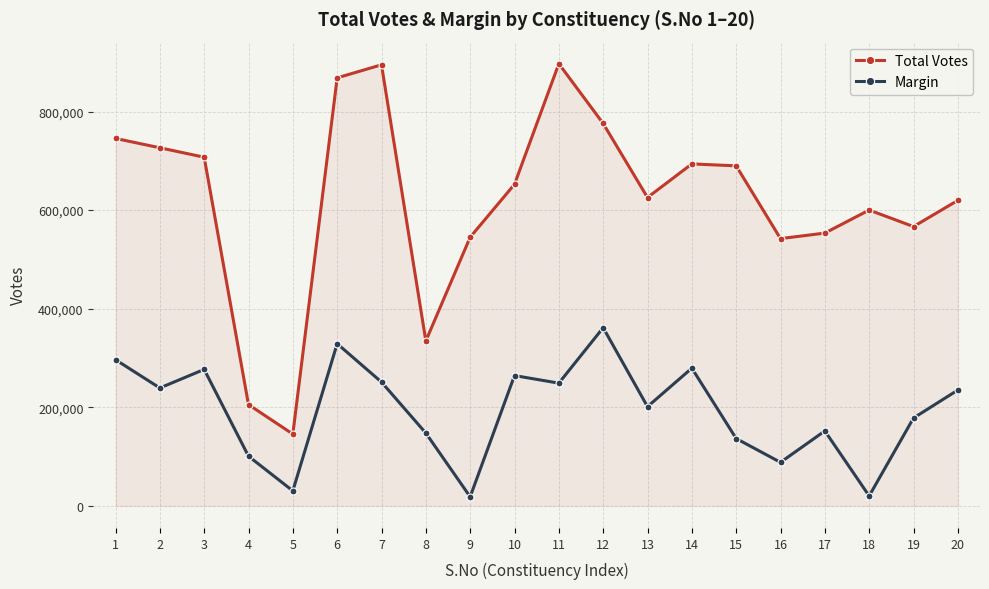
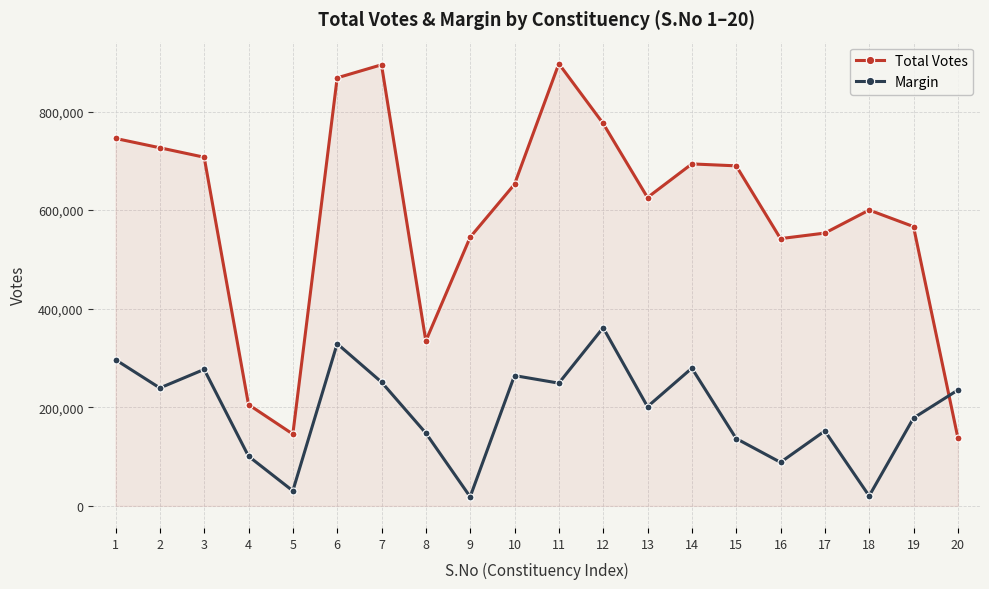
  {
    "Total Votes": {
      "1": "750,000",
      "2": "730,000",
      "3": "710,000",
      "4": "210,000",
      "5": "150,000",
      "6": "870,000",
      "7": "890,000",
      "8": "330,000",
      "9": "550,000",
      "10": "650,000",
      "11": "900,000",
      "12": "780,000",
      "13": "630,000",
      "14": "690,000",
      "15": "690,000",
      "16": "540,000",
      "17": "550,000",
      "18": "600,000",
      "19": "570,000",
-     "20": "620,000"
+     "20": "140,000"
    },
    "Margin": {
      "1": "300,000",
      "2": "240,000",
      "3": "280,000",
      "4": "100,000",
      "5": "30,000",
      "6": "330,000",
      "7": "250,000",
      "8": "150,000",
      "9": "20,000",
      "10": "260,000",
      "11": "250,000",
      "12": "360,000",
      "13": "200,000",
      "14": "280,000",
      "15": "140,000",
      "16": "90,000",
      "17": "150,000",
      "18": "20,000",
      "19": "180,000",
      "20": "230,000"
    }
  }
